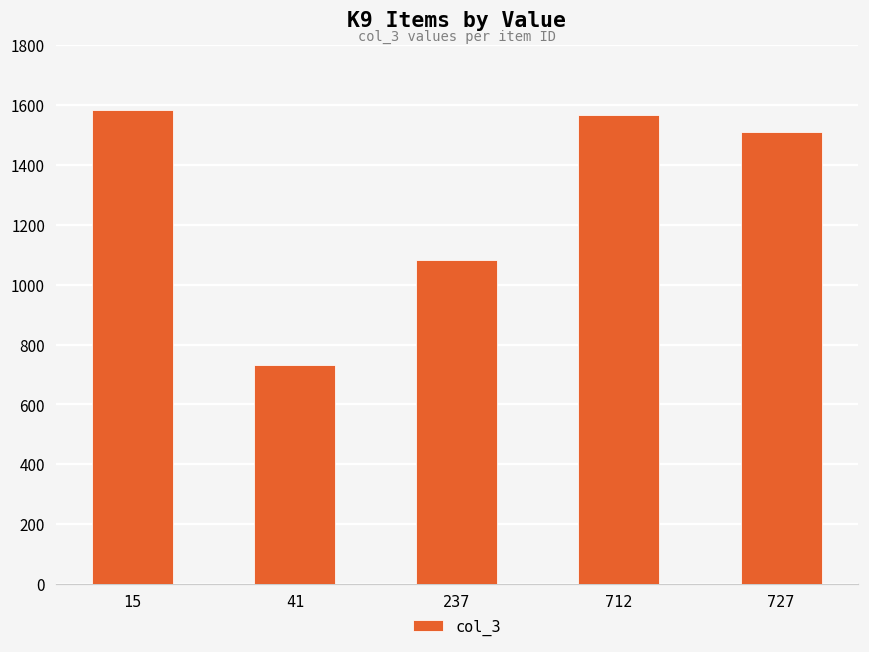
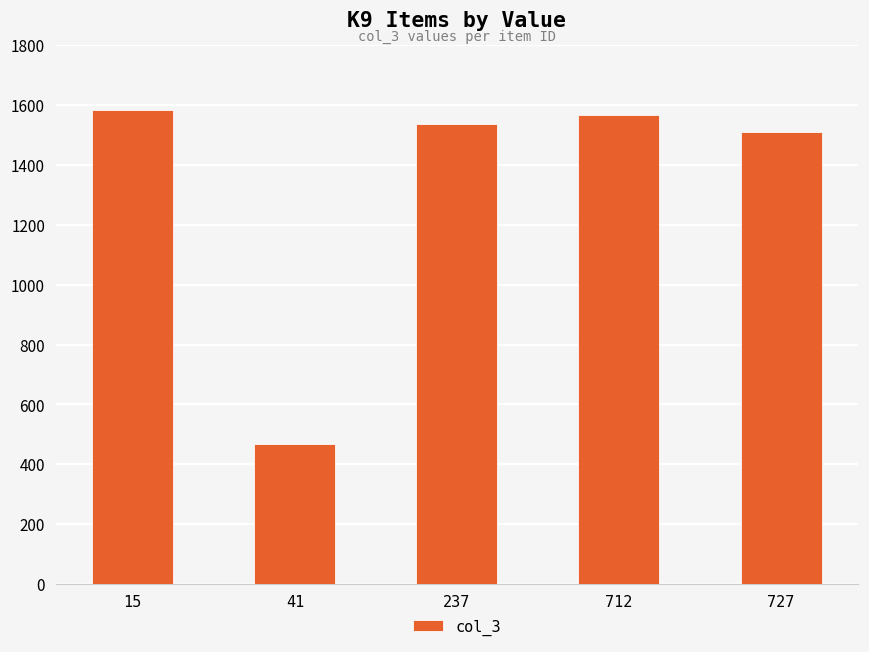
  {
    "15": 1580,
-   "41": 730,
-   "237": 1080,
+   "41": 470,
+   "237": 1540,
    "712": 1570,
    "727": 1510
  }
